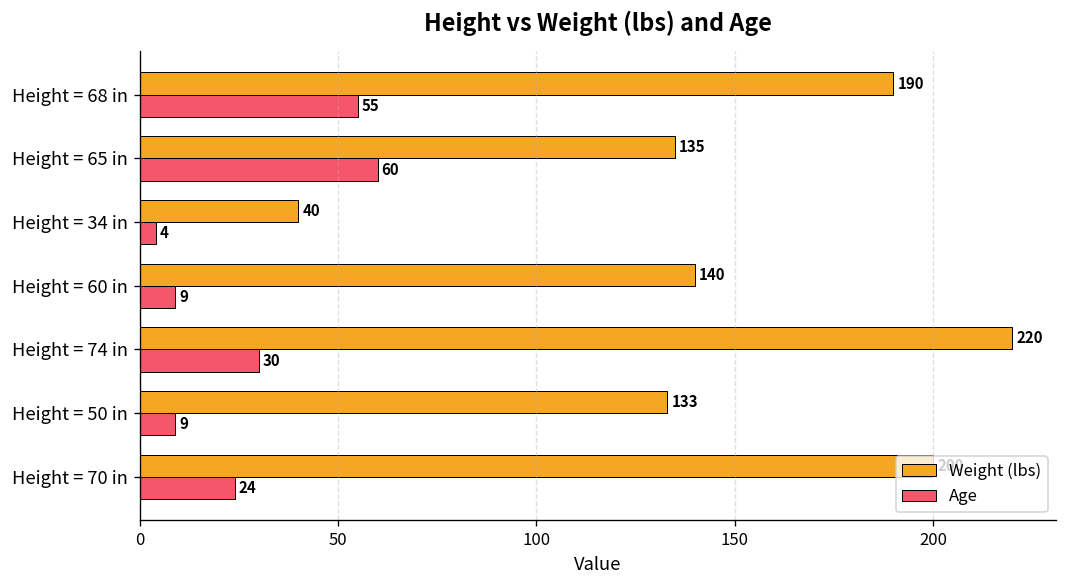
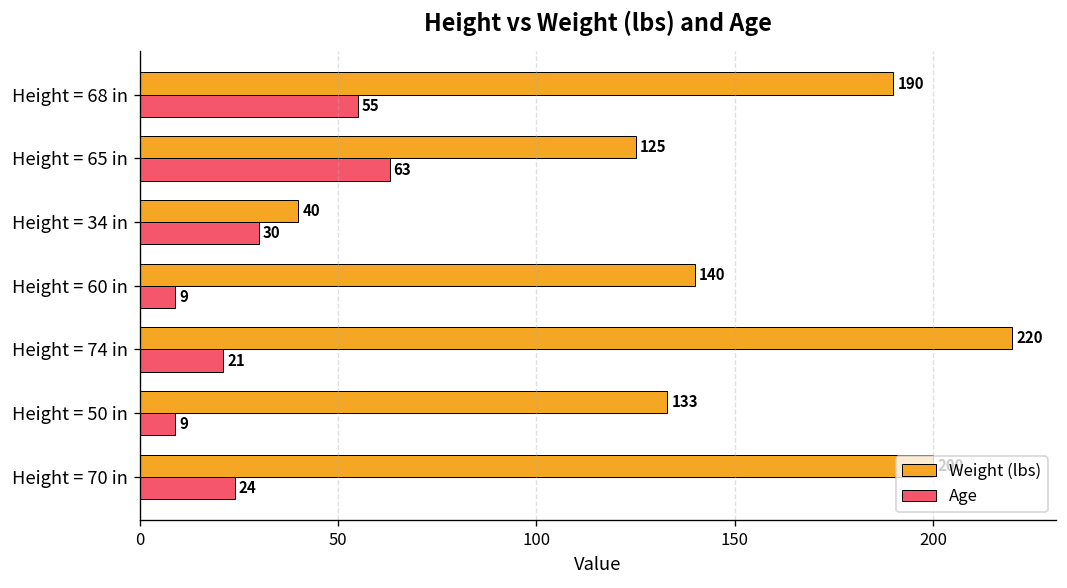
  {
    "Weight (lbs)": {
      "Height = 68 in": 190,
-     "Height = 65 in": 135,
+     "Height = 65 in": 125,
      "Height = 34 in": 40,
      "Height = 60 in": 140,
      "Height = 74 in": 220,
      "Height = 50 in": 133
    },
    "Age": {
      "Height = 68 in": 55,
-     "Height = 65 in": 60,
-     "Height = 34 in": 4,
+     "Height = 65 in": 63,
+     "Height = 34 in": 30,
      "Height = 60 in": 9,
-     "Height = 74 in": 30,
+     "Height = 74 in": 21,
      "Height = 50 in": 9,
      "Height = 70 in": 24
    }
  }
